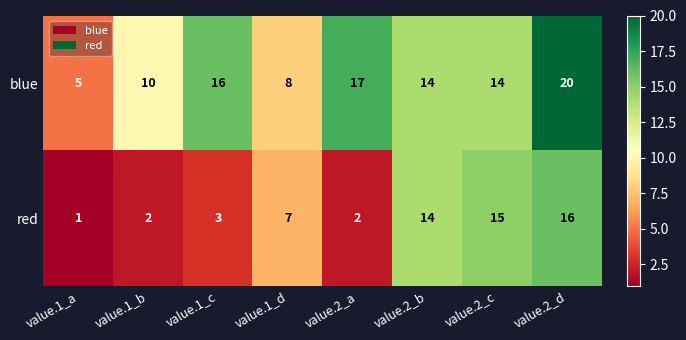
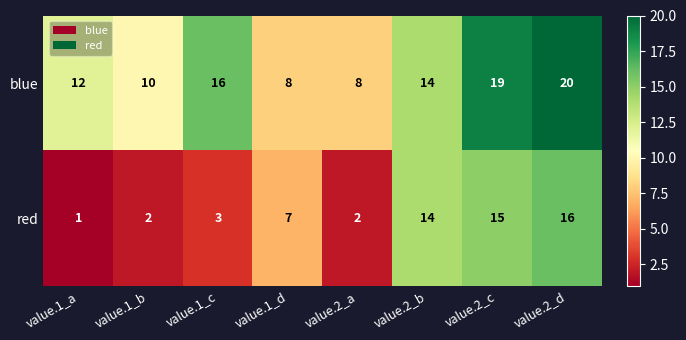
  {
    "blue": {
-     "value.1_a": 5,
+     "value.1_a": 12,
      "value.1_b": 10,
      "value.1_c": 16,
      "value.1_d": 8,
-     "value.2_a": 17,
+     "value.2_a": 8,
      "value.2_b": 14,
-     "value.2_c": 14,
+     "value.2_c": 19,
      "value.2_d": 20
    },
    "red": {
      "value.1_a": 1,
      "value.1_b": 2,
      "value.1_c": 3,
      "value.1_d": 7,
      "value.2_a": 2,
      "value.2_b": 14,
      "value.2_c": 15,
      "value.2_d": 16
    }
  }
